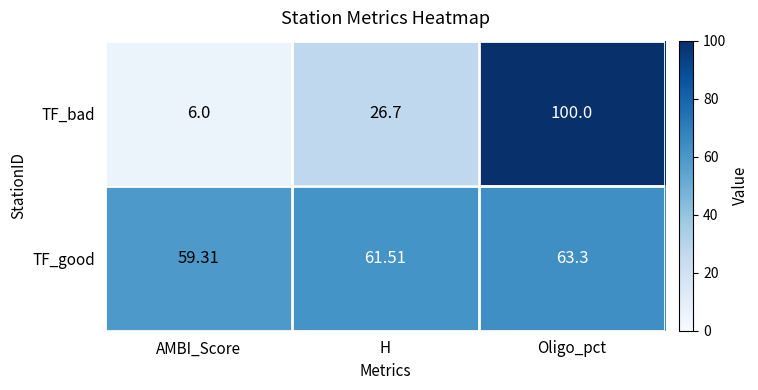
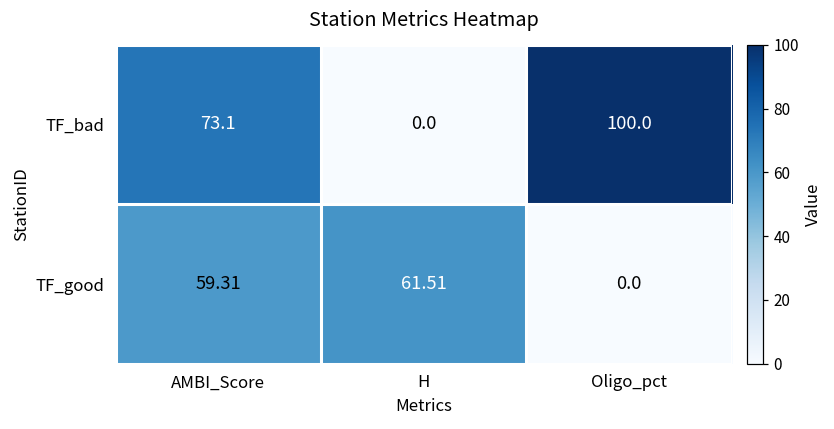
  {
    "TF_bad": {
-     "AMBI_Score": 6.0,
-     "H": 26.7,
+     "AMBI_Score": 73.1,
+     "H": 0.0,
      "Oligo_pct": 100.0
    },
    "TF_good": {
      "AMBI_Score": 59.31,
      "H": 61.51,
-     "Oligo_pct": 63.3
+     "Oligo_pct": 0.0
    }
  }
